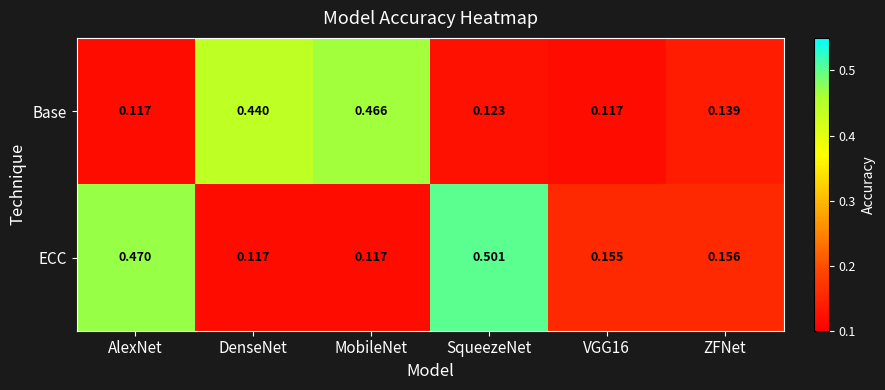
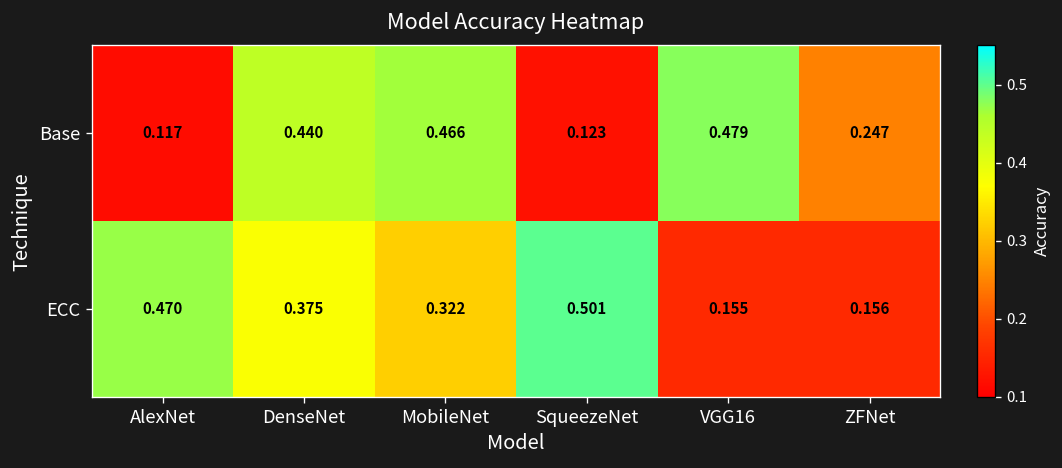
  {
    "Base": {
      "AlexNet": 0.117,
      "DenseNet": 0.440,
      "MobileNet": 0.466,
      "SqueezeNet": 0.123,
-     "VGG16": 0.117,
-     "ZFNet": 0.139
+     "VGG16": 0.479,
+     "ZFNet": 0.247
    },
    "ECC": {
      "AlexNet": 0.470,
-     "DenseNet": 0.117,
-     "MobileNet": 0.117,
+     "DenseNet": 0.375,
+     "MobileNet": 0.322,
      "SqueezeNet": 0.501,
      "VGG16": 0.155,
      "ZFNet": 0.156
    }
  }
